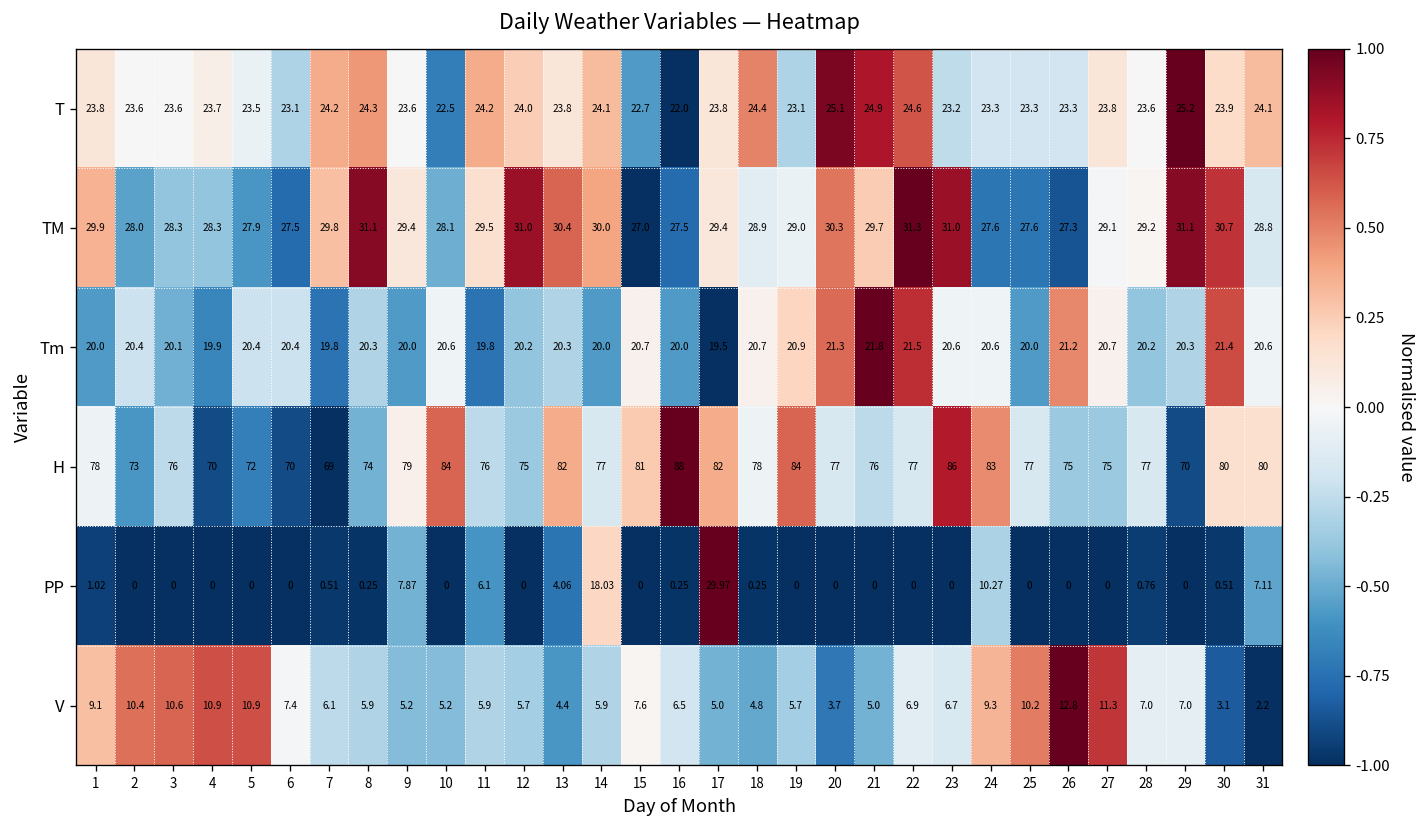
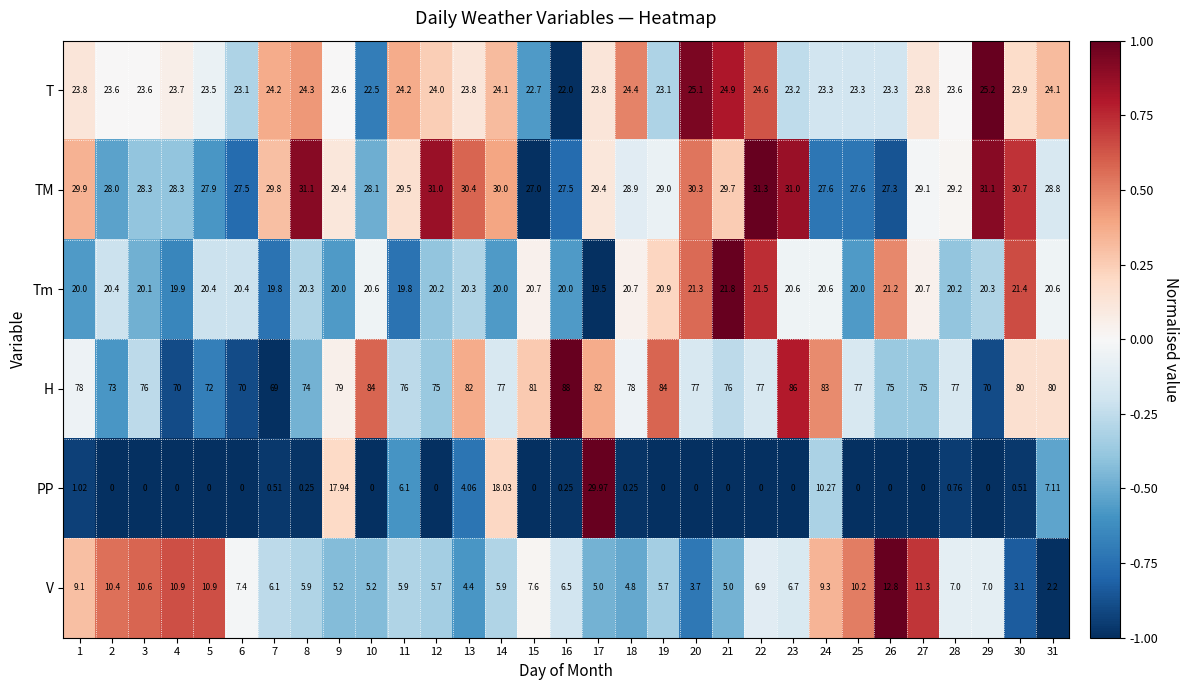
  {
    "T": {
      "1": 23.8,
      "2": 23.6,
      "3": 23.6,
      "4": 23.7,
      "5": 23.5,
      "6": 23.1,
      "7": 24.2,
      "8": 24.3,
      "9": 23.6,
      "10": 22.5,
      "11": 24.2,
      "12": 24.0,
      "13": 23.8,
      "14": 24.1,
      "15": 22.7,
      "16": 22.0,
      "17": 23.8,
      "18": 24.4,
      "19": 23.1,
      "20": 25.1,
      "21": 24.9,
      "22": 24.6,
      "23": 23.2,
      "24": 23.3,
      "25": 23.3,
      "26": 23.3,
      "27": 23.8,
      "28": 23.6,
      "29": 25.2,
      "30": 23.9,
      "31": 24.1
    },
    "TM": {
      "1": 29.9,
      "2": 28.0,
      "3": 28.3,
      "4": 28.3,
      "5": 27.9,
      "6": 27.5,
      "7": 29.8,
      "8": 31.1,
      "9": 29.4,
      "10": 28.1,
      "11": 29.5,
      "12": 31.0,
      "13": 30.4,
      "14": 30.0,
      "15": 27.0,
      "16": 27.5,
      "17": 29.4,
      "18": 28.9,
      "19": 29.0,
      "20": 30.3,
      "21": 29.7,
      "22": 31.3,
      "23": 31.0,
      "24": 27.6,
      "25": 27.6,
      "26": 27.3,
      "27": 29.1,
      "28": 29.2,
      "29": 31.1,
      "30": 30.7,
      "31": 28.8
    },
    "Tm": {
      "1": 20.0,
      "2": 20.4,
      "3": 20.1,
      "4": 19.9,
      "5": 20.4,
      "6": 20.4,
      "7": 19.8,
      "8": 20.3,
      "9": 20.0,
      "10": 20.6,
      "11": 19.8,
      "12": 20.2,
      "13": 20.3,
      "14": 20.0,
      "15": 20.7,
      "16": 20.0,
      "17": 19.5,
      "18": 20.7,
      "19": 20.9,
      "20": 21.3,
      "21": 21.8,
      "22": 21.5,
      "23": 20.6,
      "24": 20.6,
      "25": 20.0,
      "26": 21.2,
      "27": 20.7,
      "28": 20.2,
      "29": 20.3,
      "30": 21.4,
      "31": 20.6
    },
    "H": {
      "1": 78,
      "2": 73,
      "3": 76,
      "4": 70,
      "5": 72,
      "6": 70,
      "7": 69,
      "8": 74,
      "9": 79,
      "10": 84,
      "11": 76,
      "12": 75,
      "13": 82,
      "14": 77,
      "15": 81,
      "16": 88,
      "17": 82,
      "18": 78,
      "19": 84,
      "20": 77,
      "21": 76,
      "22": 77,
      "23": 86,
      "24": 83,
      "25": 77,
      "26": 75,
      "27": 75,
      "28": 77,
      "29": 70,
      "30": 80,
      "31": 80
    },
    "PP": {
      "1": 1.02,
      "2": 0,
      "3": 0,
      "4": 0,
      "5": 0,
      "6": 0,
      "7": 0.51,
      "8": 0.25,
-     "9": 7.87,
+     "9": 17.94,
      "10": 0,
      "11": 6.1,
      "12": 0,
      "13": 4.06,
      "14": 18.03,
      "15": 0,
      "16": 0.25,
      "17": 29.97,
      "18": 0.25,
      "19": 0,
      "20": 0,
      "21": 0,
      "22": 0,
      "23": 0,
      "24": 10.27,
      "25": 0,
      "26": 0,
      "27": 0,
      "28": 0.76,
      "29": 0,
      "30": 0.51,
      "31": 7.11
    },
    "V": {
      "1": 9.1,
      "2": 10.4,
      "3": 10.6,
      "4": 10.9,
      "5": 10.9,
      "6": 7.4,
      "7": 6.1,
      "8": 5.9,
      "9": 5.2,
      "10": 5.2,
      "11": 5.9,
      "12": 5.7,
      "13": 4.4,
      "14": 5.9,
      "15": 7.6,
      "16": 6.5,
      "17": 5.0,
      "18": 4.8,
      "19": 5.7,
      "20": 3.7,
      "21": 5.0,
      "22": 6.9,
      "23": 6.7,
      "24": 9.3,
      "25": 10.2,
      "26": 12.8,
      "27": 11.3,
      "28": 7.0,
      "29": 7.0,
      "30": 3.1,
      "31": 2.2
    }
  }
